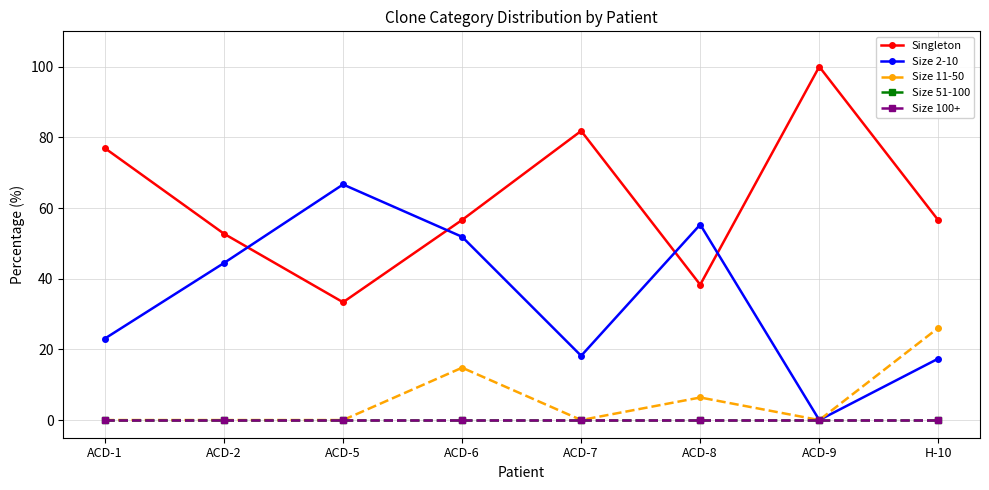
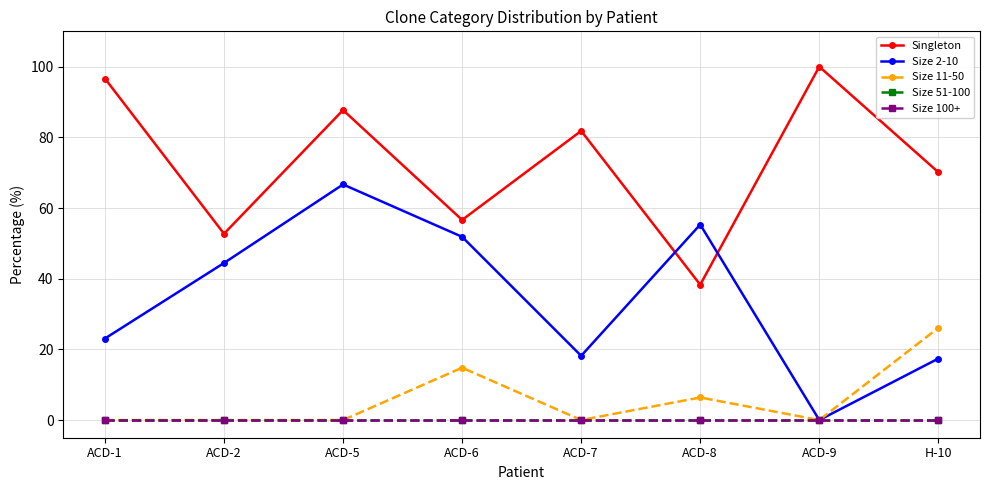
  {
    "Singleton": {
-     "ACD-1": 77,
+     "ACD-1": 97,
      "ACD-2": 53,
-     "ACD-5": 33,
+     "ACD-5": 88,
      "ACD-6": 57,
      "ACD-7": 82,
      "ACD-8": 38,
      "ACD-9": 100,
-     "H-10": 57
+     "H-10": 70
    },
    "Size 2-10": {
      "ACD-1": 23,
      "ACD-2": 44,
      "ACD-5": 67,
      "ACD-6": 52,
      "ACD-7": 18,
      "ACD-8": 55,
      "H-10": 17
    },
    "Size 11-50": {
      "ACD-6": 15,
      "ACD-8": 6,
      "H-10": 26
    },
    "Size 100+": {
      "ACD-6": 0,
      "ACD-8": 0,
      "H-10": 0
    }
  }
